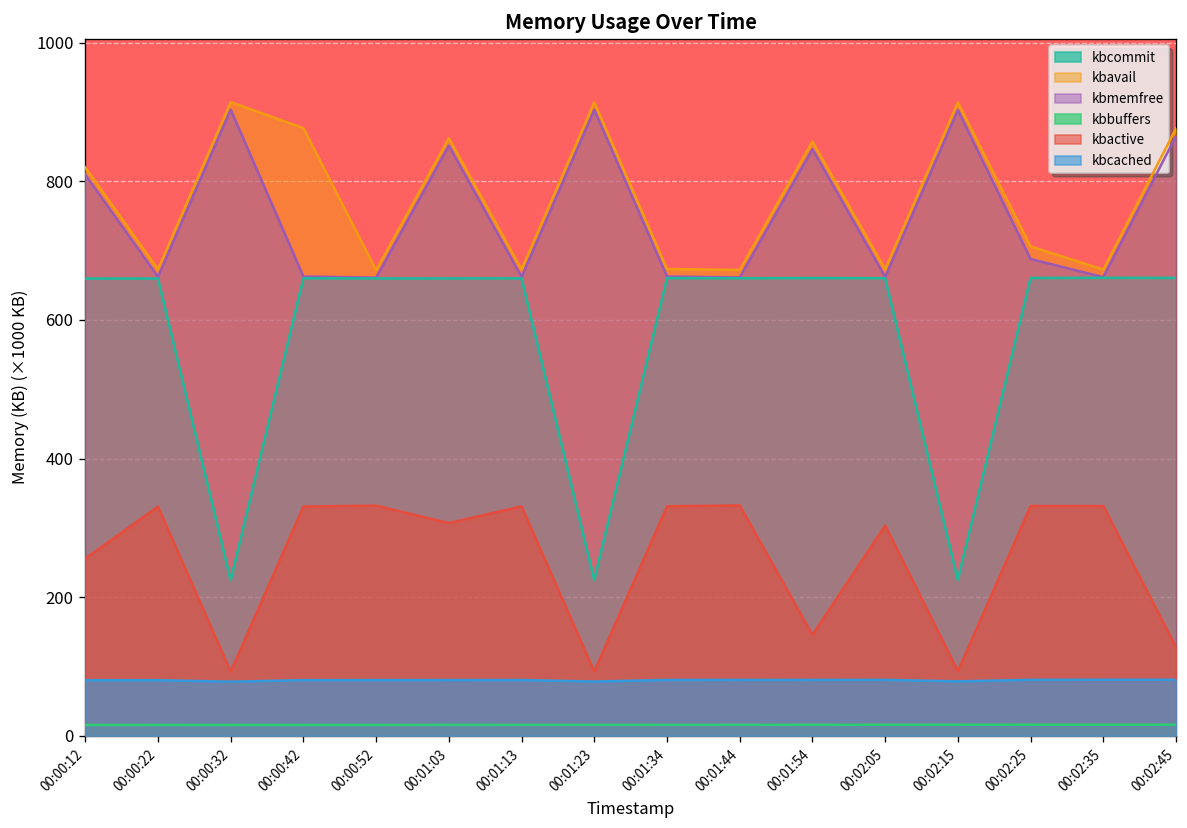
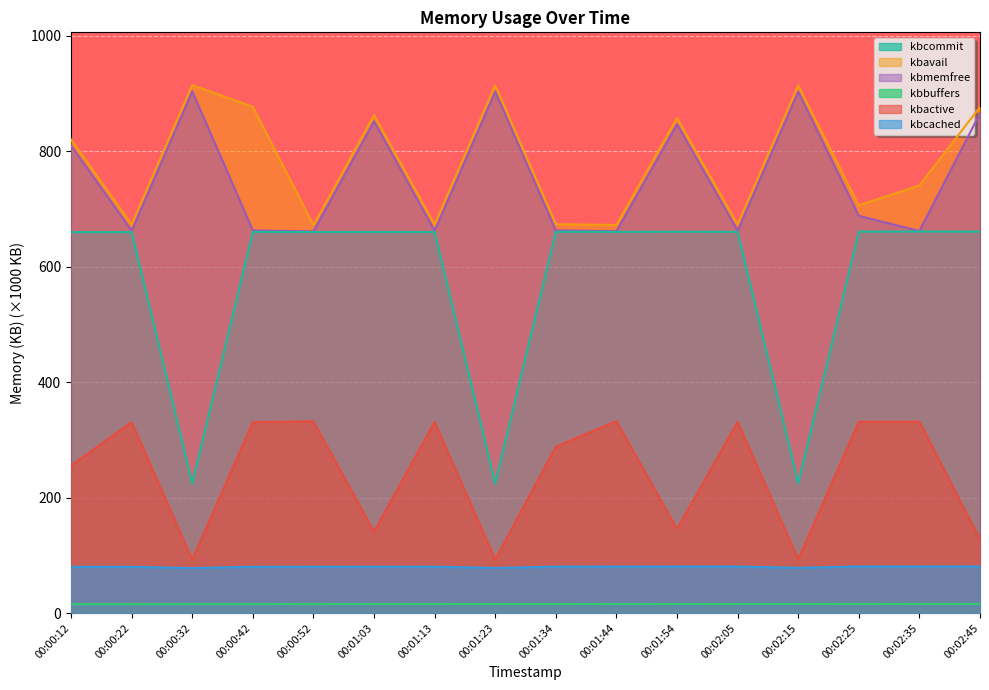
  {
    "kbavail": {
      "00:00:12": 820,
      "00:00:22": 670,
      "00:00:32": 910,
      "00:00:42": 880,
      "00:00:52": 670,
      "00:01:03": 860,
      "00:01:13": 670,
      "00:01:23": 910,
      "00:01:34": 670,
      "00:01:44": 670,
      "00:01:54": 860,
      "00:02:05": 670,
      "00:02:15": 910,
      "00:02:25": 710,
-     "00:02:35": 670,
+     "00:02:35": 740,
      "00:02:45": 880
    },
    "kbmemfree": {
      "00:00:12": 810,
      "00:00:32": 900,
      "00:01:03": 850,
      "00:01:23": 900,
      "00:01:54": 850,
      "00:02:15": 900,
      "00:02:25": 690,
      "00:02:45": 870
    },
    "kbactive": {
      "00:00:12": 260,
      "00:00:22": 330,
      "00:00:32": 90,
      "00:00:42": 330,
      "00:00:52": 330,
-     "00:01:03": 310,
+     "00:01:03": 140,
      "00:01:13": 330,
      "00:01:23": 90,
-     "00:01:34": 330,
+     "00:01:34": 290,
      "00:01:44": 330,
      "00:01:54": 150,
-     "00:02:05": 300,
+     "00:02:05": 330,
      "00:02:15": 90,
      "00:02:25": 330,
      "00:02:35": 330,
      "00:02:45": 130
    },
    "kbcached": {
      "00:00:12": 80,
      "00:00:22": 80,
      "00:00:32": 80,
      "00:00:42": 80,
      "00:00:52": 80,
      "00:01:03": 80,
      "00:01:13": 80,
      "00:01:23": 80,
      "00:01:34": 80,
      "00:01:44": 80,
      "00:01:54": 80,
      "00:02:05": 80,
      "00:02:15": 80,
      "00:02:25": 80,
      "00:02:35": 80,
      "00:02:45": 80
    }
  }
